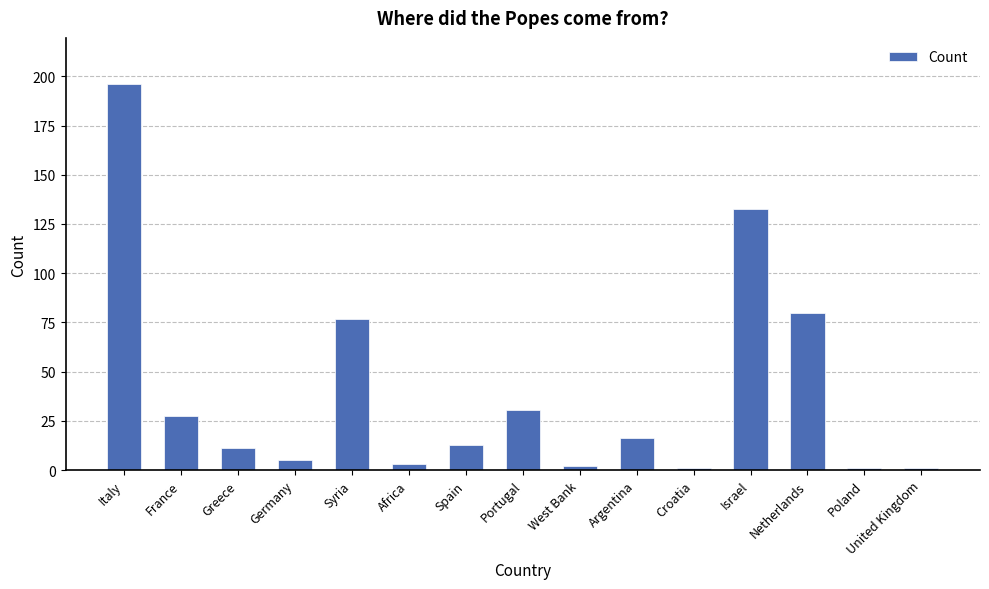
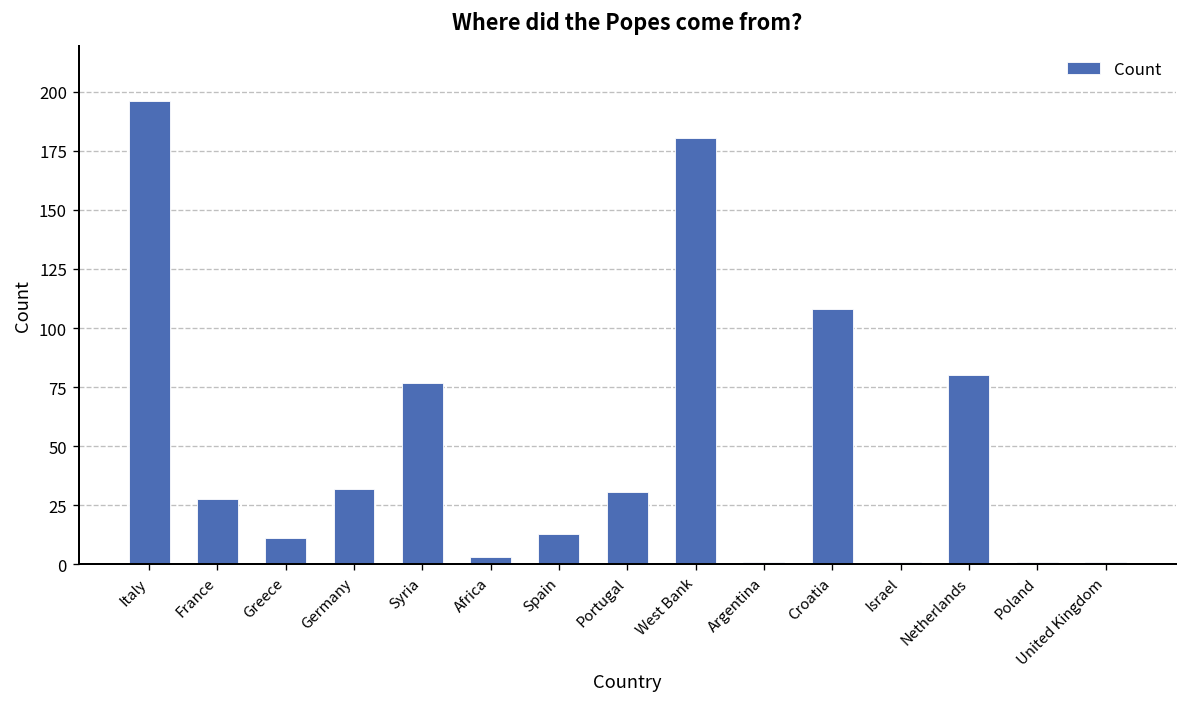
  {
    "Italy": 196,
    "France": 28,
    "Greece": 11,
-   "Germany": 5,
+   "Germany": 32,
    "Syria": 77,
    "Africa": 3,
    "Spain": 13,
    "Portugal": 31,
-   "West Bank": 2,
-   "Argentina": 16,
-   "Croatia": 1,
-   "Israel": 132,
+   "West Bank": 180,
+   "Argentina": 1,
+   "Croatia": 108,
+   "Israel": 1,
    "Netherlands": 80
  }
